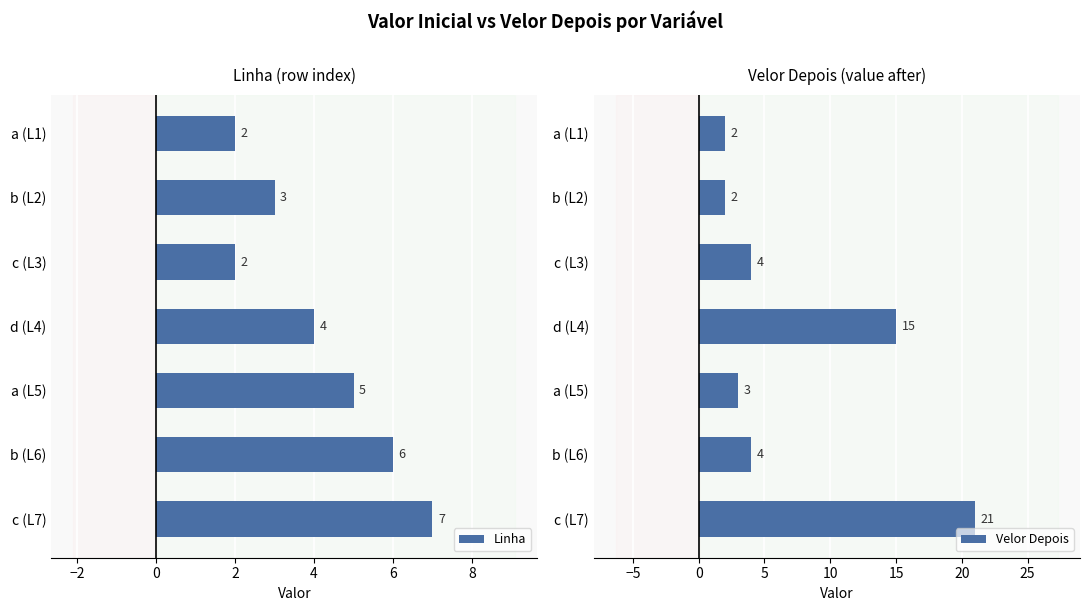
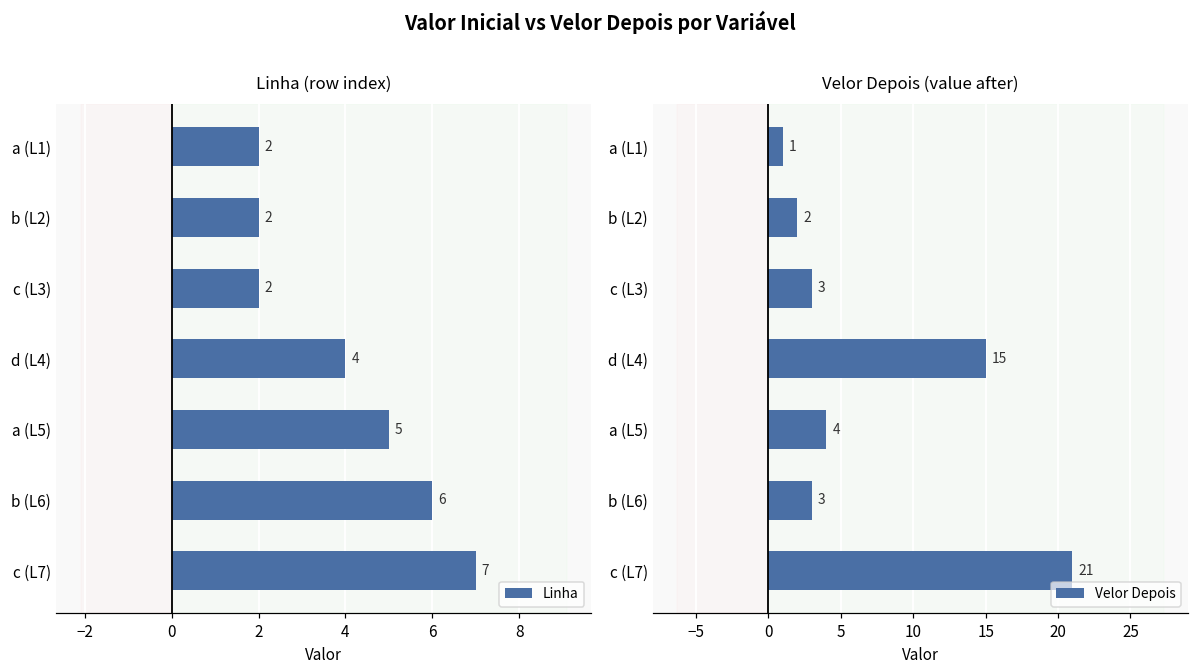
  {
    "Linha (row index)": {
      "a (L1)": 2,
-     "b (L2)": 3,
+     "b (L2)": 2,
      "c (L3)": 2,
      "d (L4)": 4,
      "a (L5)": 5,
      "b (L6)": 6,
      "c (L7)": 7
    },
    "Velor Depois (value after)": {
-     "a (L1)": 2,
+     "a (L1)": 1,
      "b (L2)": 2,
-     "c (L3)": 4,
+     "c (L3)": 3,
      "d (L4)": 15,
-     "a (L5)": 3,
-     "b (L6)": 4,
+     "a (L5)": 4,
+     "b (L6)": 3,
      "c (L7)": 21
    }
  }
